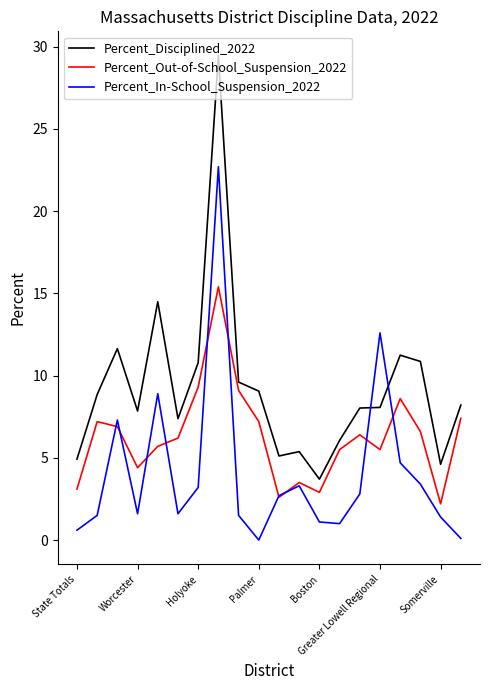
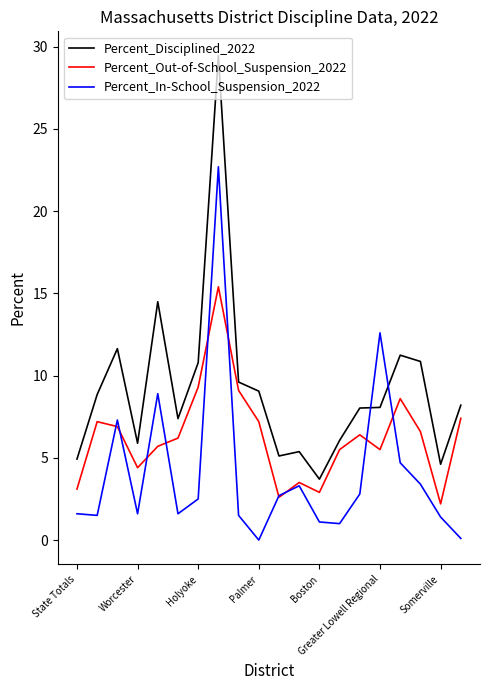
  {
    "Percent_Disciplined_2022": {
      "State Totals": 4.9,
-     "Worcester": 7.8,
+     "Worcester": 5.9,
      "Holyoke": 10.8,
      "Palmer": 9.1,
      "Boston": 3.7,
      "Greater Lowell Regional": 8.1,
      "Somerville": 4.6
    },
    "Percent_Out-of-School_Suspension_2022": {
      "State Totals": 3.1,
      "Worcester": 4.4,
      "Holyoke": 9.3,
      "Palmer": 7.2,
      "Boston": 2.9,
      "Greater Lowell Regional": 5.5,
      "Somerville": 2.2
    },
    "Percent_In-School_Suspension_2022": {
-     "State Totals": 0.6,
+     "State Totals": 1.6,
      "Worcester": 1.6,
-     "Holyoke": 3.2,
+     "Holyoke": 2.5,
      "Palmer": 0.0,
      "Boston": 1.1,
      "Greater Lowell Regional": 12.6,
      "Somerville": 1.4
    }
  }
